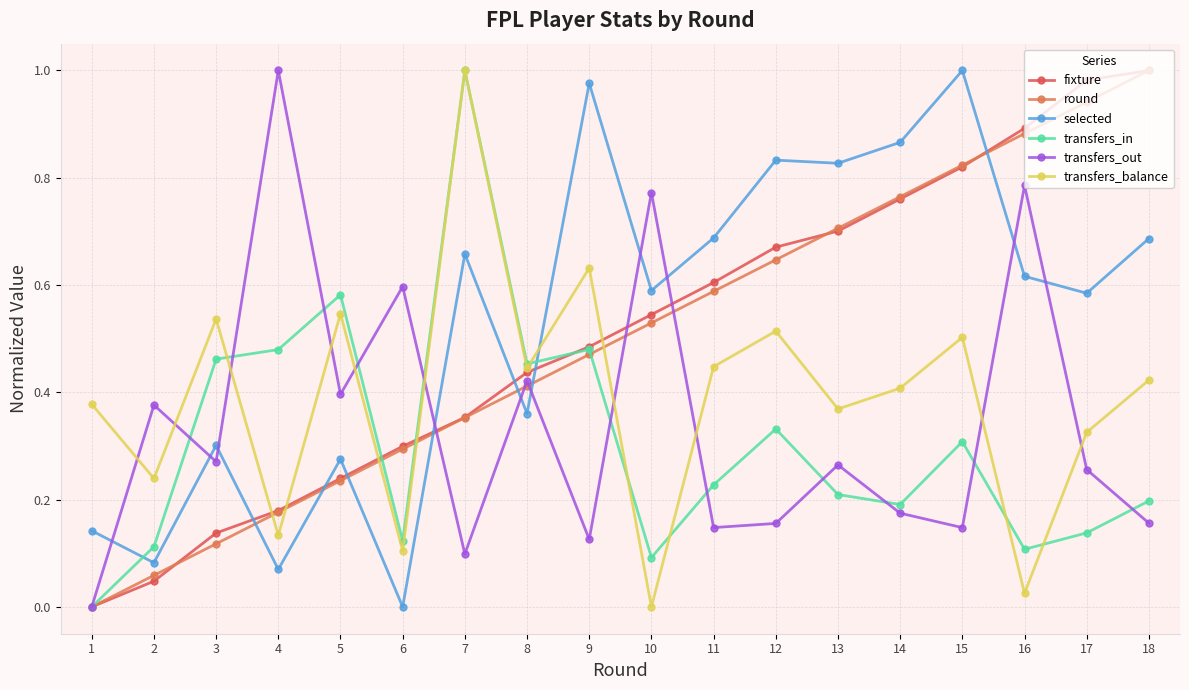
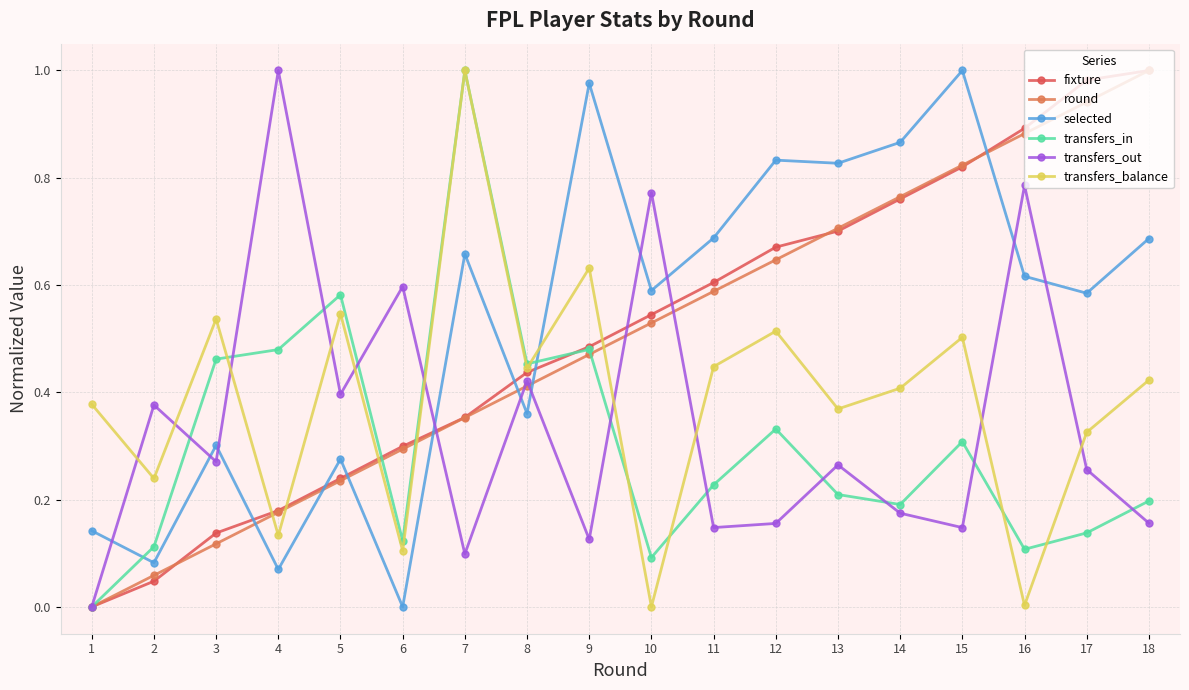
  {
    "selected": {
      "1": 0.14,
      "2": 0.08,
      "3": 0.30,
      "4": 0.07,
      "5": 0.28,
      "6": 0.00,
      "7": 0.66,
      "8": 0.36,
      "9": 0.98,
      "10": 0.59,
      "11": 0.69,
      "12": 0.83,
      "13": 0.83,
      "14": 0.87,
      "15": 1.00,
      "16": 0.62,
      "17": 0.58,
      "18": 0.69
    },
    "transfers_in": {
      "2": 0.11,
      "3": 0.46,
      "4": 0.48,
      "5": 0.58,
      "6": 0.12,
      "8": 0.45,
      "9": 0.48,
      "10": 0.09,
      "11": 0.23,
      "12": 0.33,
      "13": 0.21,
      "14": 0.19,
      "15": 0.31,
      "16": 0.11,
      "17": 0.14,
      "18": 0.20
    },
    "transfers_out": {
      "2": 0.38,
      "3": 0.27,
      "4": 1.00,
      "5": 0.40,
      "6": 0.60,
      "7": 0.10,
      "8": 0.42,
      "9": 0.13,
      "10": 0.77,
      "11": 0.15,
      "12": 0.16,
      "13": 0.26,
      "14": 0.17,
      "15": 0.15,
      "17": 0.26,
      "18": 0.16
    },
    "transfers_balance": {
      "1": 0.38,
      "2": 0.24,
      "3": 0.54,
      "4": 0.13,
      "5": 0.55,
      "6": 0.10,
      "8": 0.44,
      "9": 0.63,
      "10": 0.00,
      "11": 0.45,
      "12": 0.51,
      "13": 0.37,
      "14": 0.41,
      "15": 0.50,
-     "16": 0.03,
+     "16": 0.00,
      "17": 0.33,
      "18": 0.42
    }
  }
